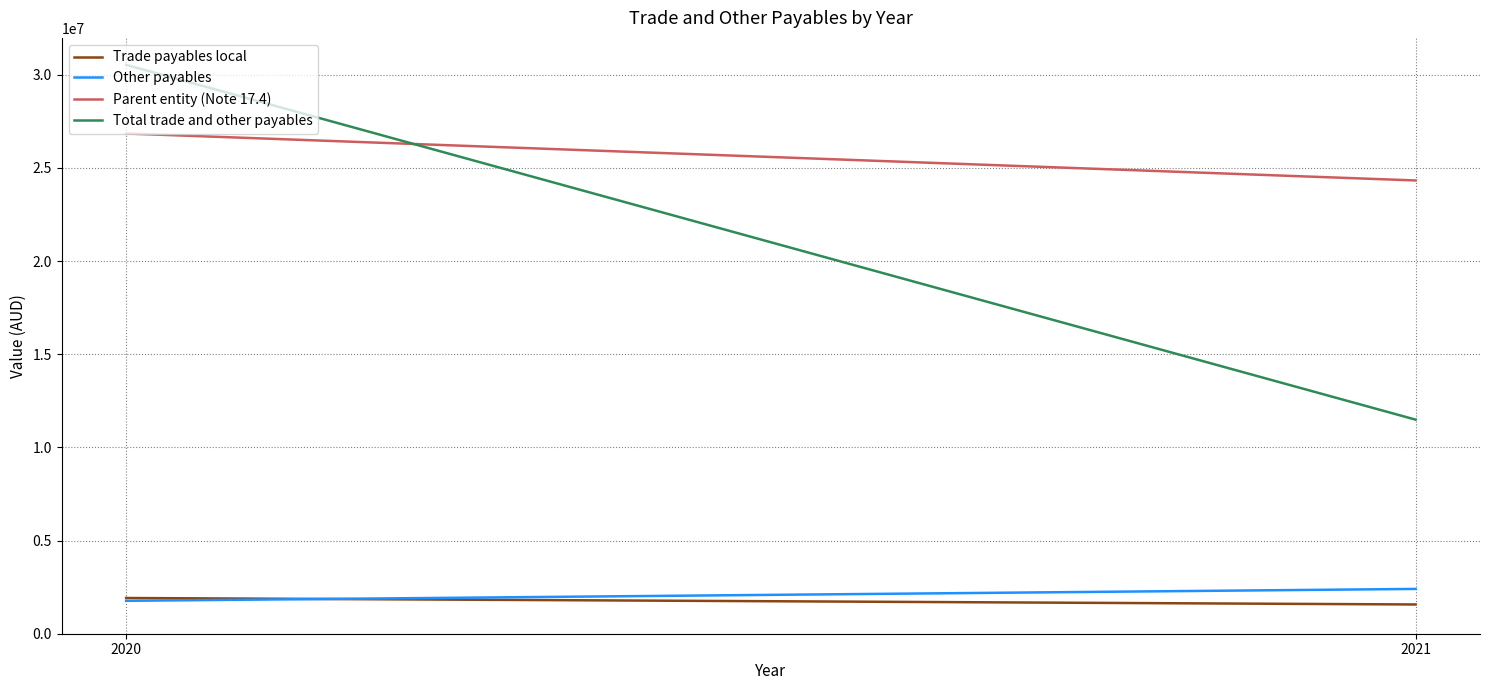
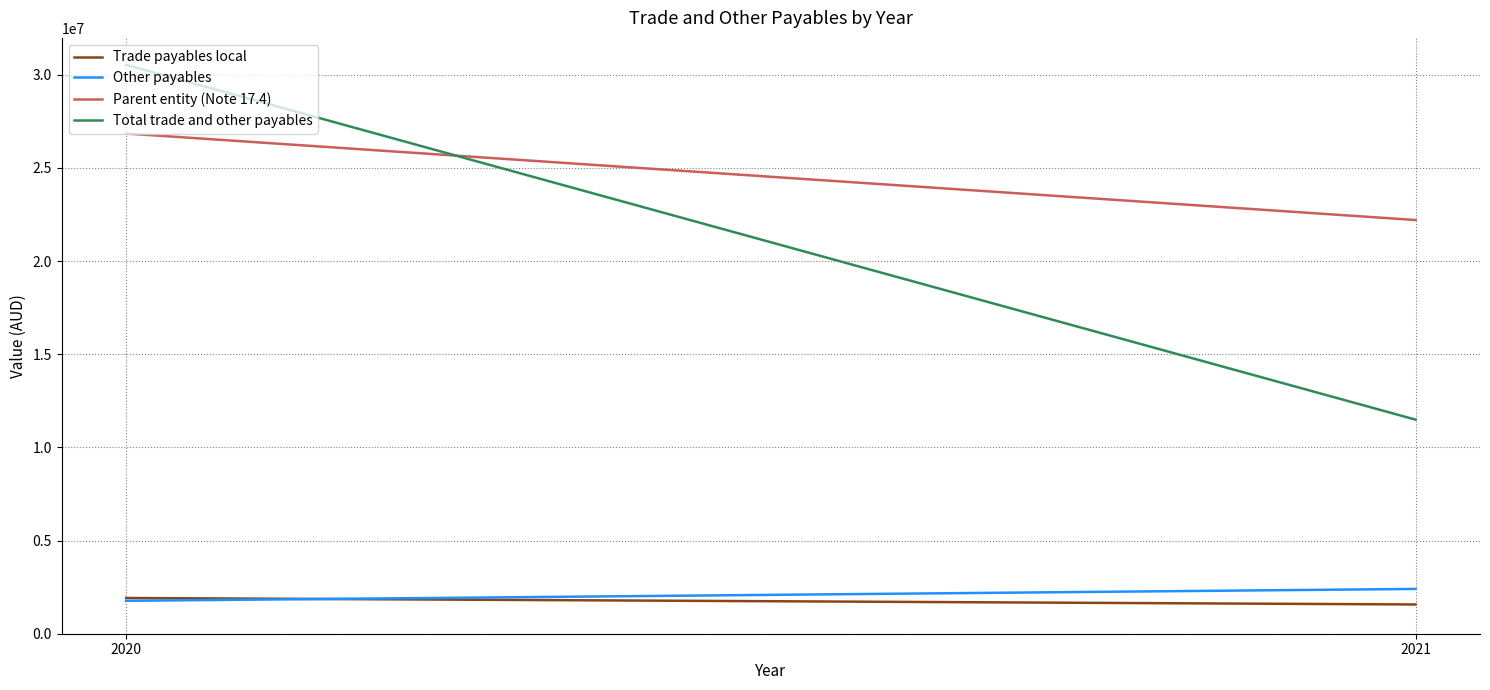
  {
    "Trade payables local": {
      "2020": 1900000,
      "2021": 1600000
    },
    "Other payables": {
      "2020": 1800000,
      "2021": 2400000
    },
    "Parent entity (Note 17.4)": {
-     "2021": 24300000
+     "2021": 22200000
    },
    "Total trade and other payables": {
      "2021": 11500000
    }
  }
